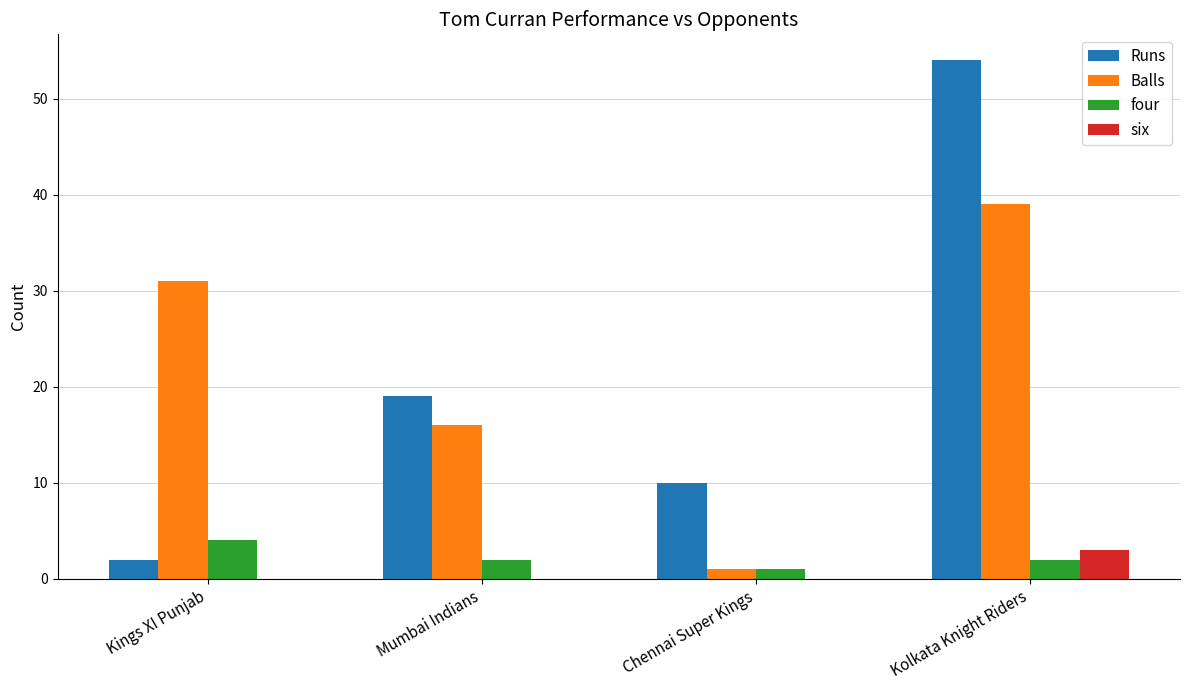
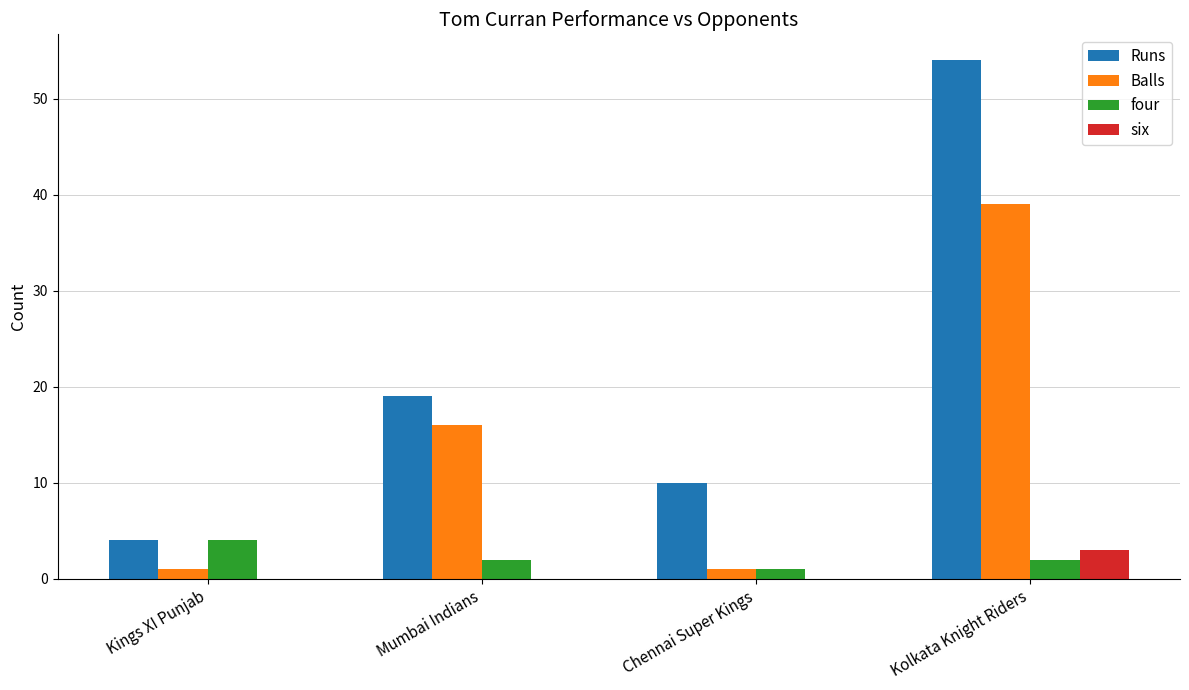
  {
    "Runs": {
-     "Kings XI Punjab": 2,
+     "Kings XI Punjab": 4,
      "Mumbai Indians": 19,
      "Chennai Super Kings": 10,
      "Kolkata Knight Riders": 54
    },
    "Balls": {
-     "Kings XI Punjab": 31,
+     "Kings XI Punjab": 1,
      "Mumbai Indians": 16,
      "Chennai Super Kings": 1,
      "Kolkata Knight Riders": 39
    },
    "four": {
      "Kings XI Punjab": 4,
      "Mumbai Indians": 2,
      "Chennai Super Kings": 1,
      "Kolkata Knight Riders": 2
    },
    "six": {
      "Kings XI Punjab": 0,
      "Mumbai Indians": 0,
      "Chennai Super Kings": 0,
      "Kolkata Knight Riders": 3
    }
  }
